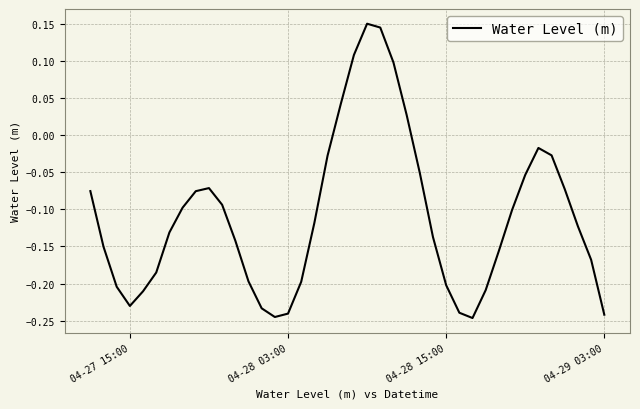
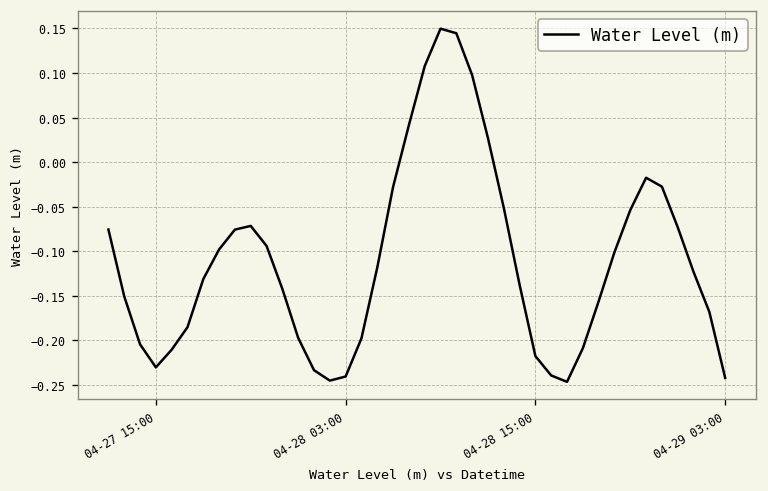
  {
    "04-27 15:00": -0.23,
    "04-28 03:00": -0.24,
-   "04-28 15:00": -0.20,
+   "04-28 15:00": -0.22,
    "04-29 03:00": -0.24
  }
